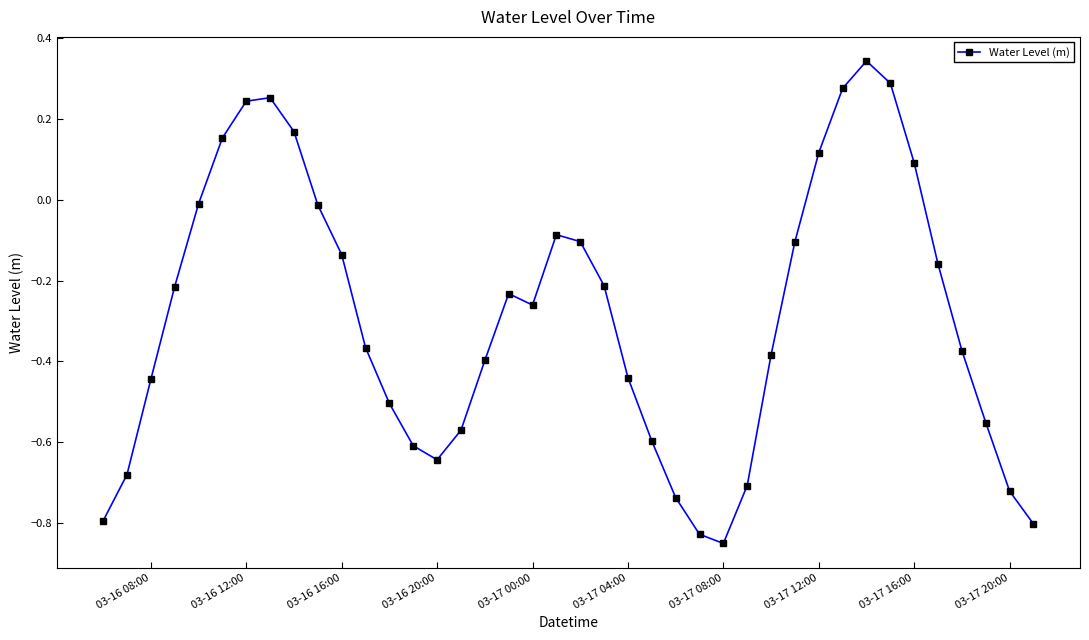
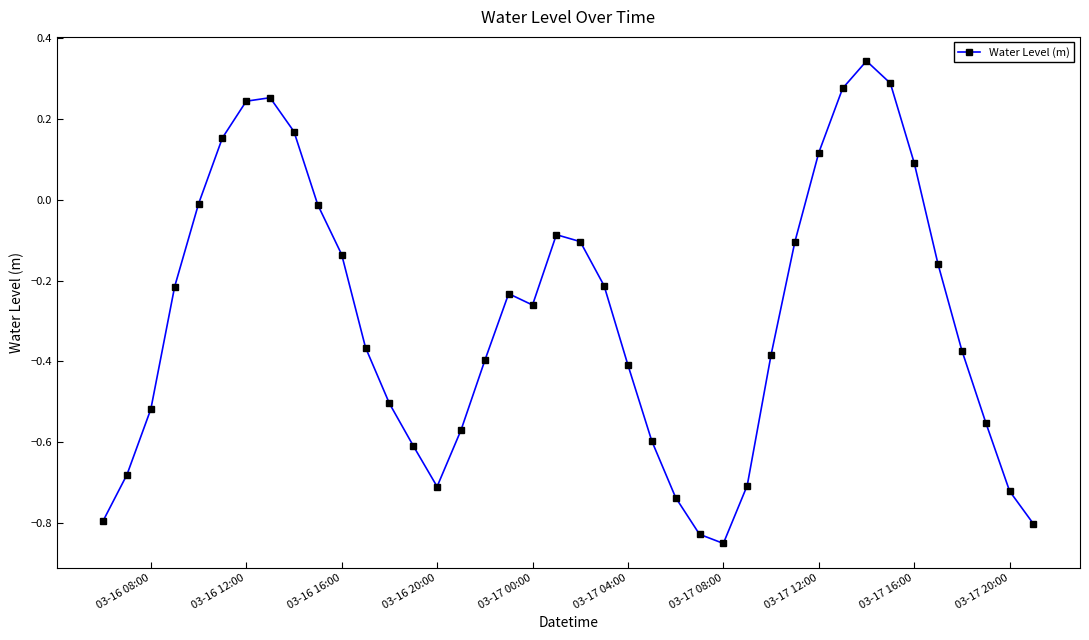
  {
-   "03-16 08:00": -0.44,
+   "03-16 08:00": -0.52,
    "03-16 12:00": 0.24,
    "03-16 16:00": -0.14,
-   "03-16 20:00": -0.64,
+   "03-16 20:00": -0.71,
    "03-17 00:00": -0.26,
-   "03-17 04:00": -0.44,
+   "03-17 04:00": -0.41,
    "03-17 08:00": -0.85,
    "03-17 12:00": 0.12,
    "03-17 16:00": 0.09,
    "03-17 20:00": -0.72
  }
